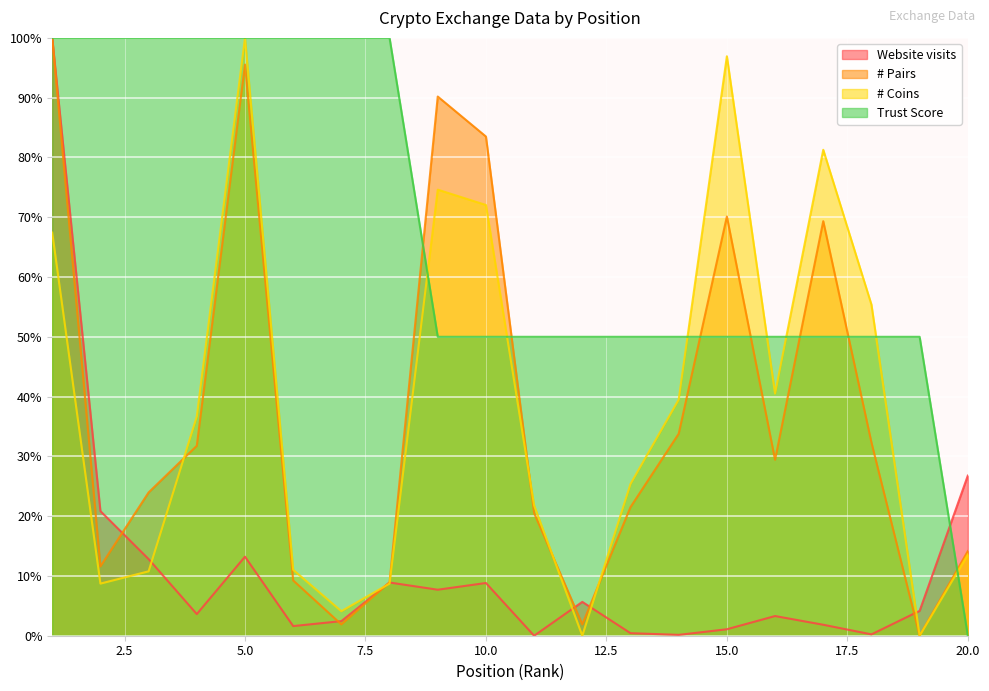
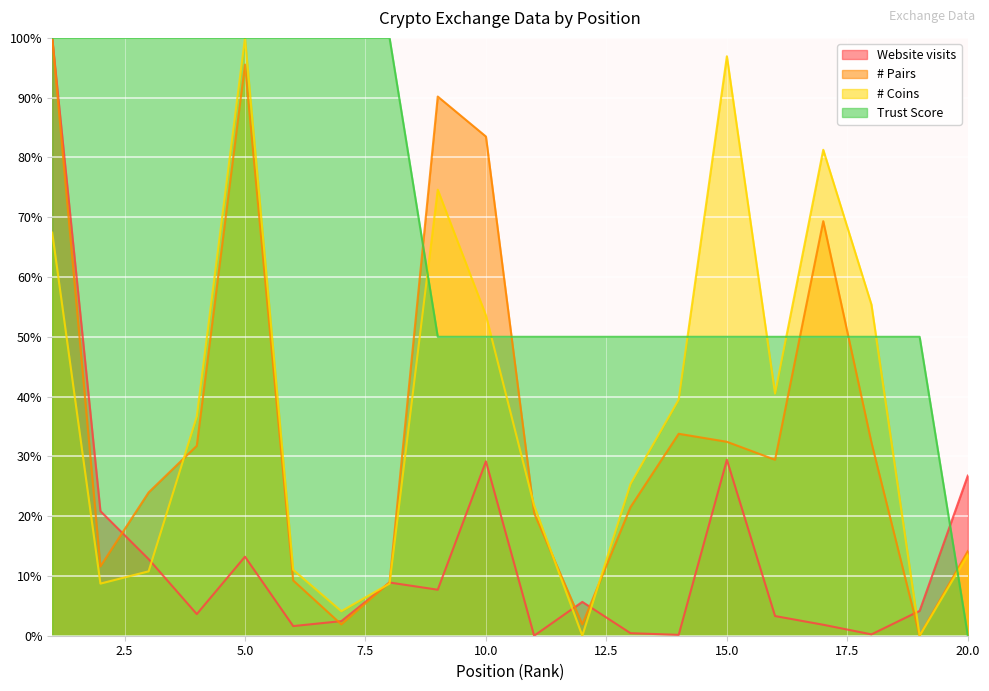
  {
    "Website visits": {
      "5.0": "13%",
-     "10.0": "9%",
-     "15.0": "1%",
+     "10.0": "29%",
+     "15.0": "29%",
      "20.0": "27%"
    },
    "# Pairs": {
      "5.0": "96%",
      "10.0": "84%",
-     "15.0": "70%",
+     "15.0": "32%",
      "20.0": "14%"
    },
    "# Coins": {
-     "10.0": "72%",
+     "10.0": "54%",
      "15.0": "97%",
      "20.0": "14%"
    },
    "Trust Score": {
      "10.0": "50%",
      "15.0": "50%",
      "20.0": "0%"
    }
  }
